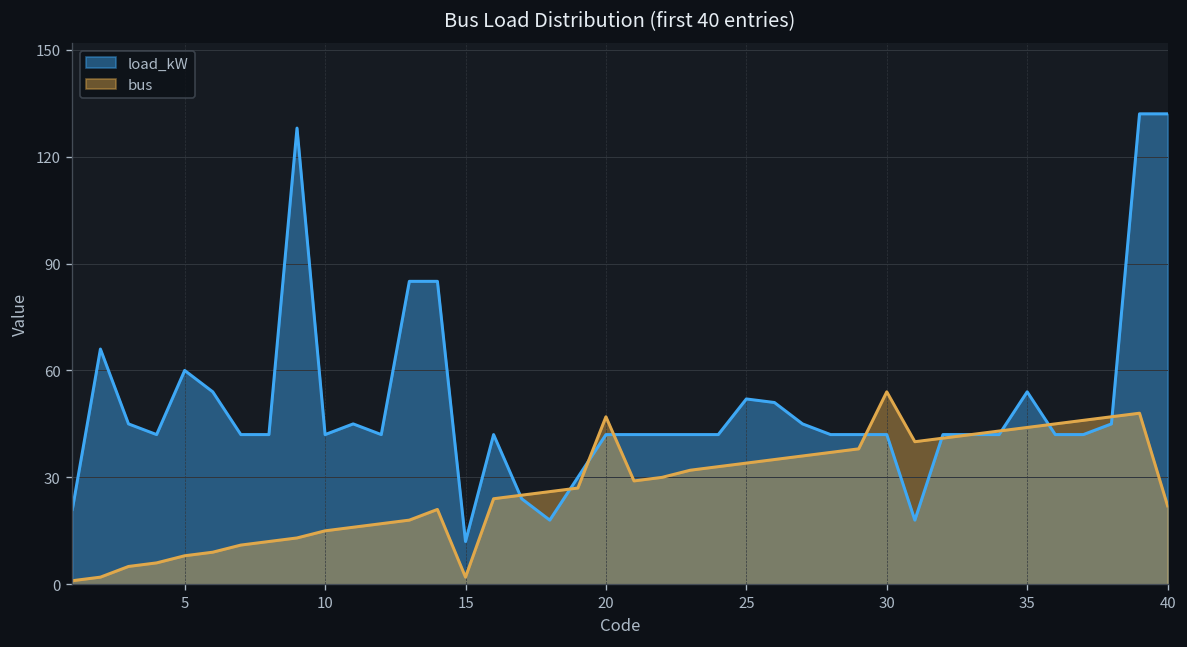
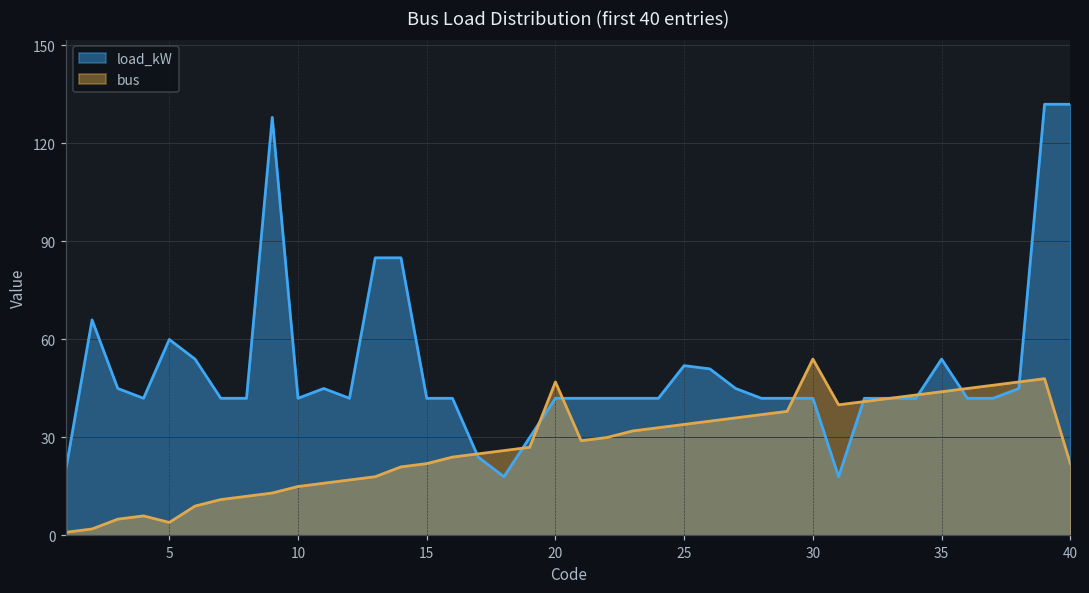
  {
    "load_kW": {
      "5": 60,
      "10": 42,
-     "15": 12,
+     "15": 42,
      "20": 42,
      "25": 52,
      "30": 42,
      "35": 54,
      "40": 132
    },
    "bus": {
-     "5": 8,
+     "5": 4,
      "10": 15,
-     "15": 2,
+     "15": 22,
      "20": 47,
      "25": 34,
      "30": 54,
      "35": 44,
      "40": 22
    }
  }
